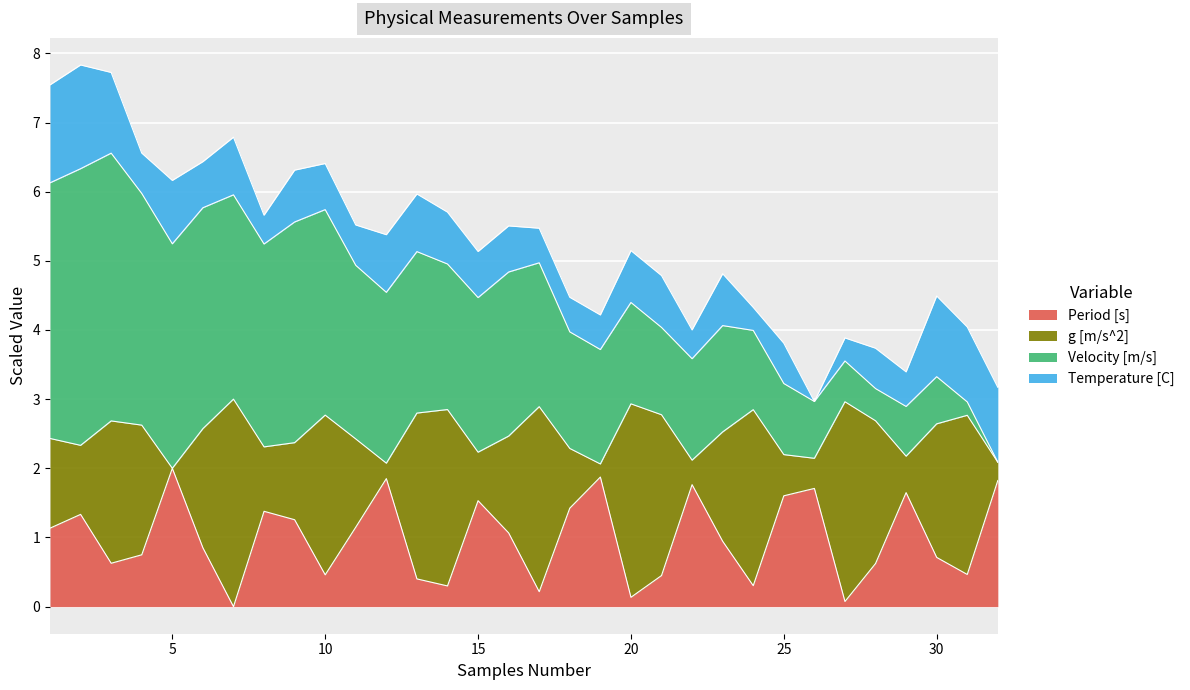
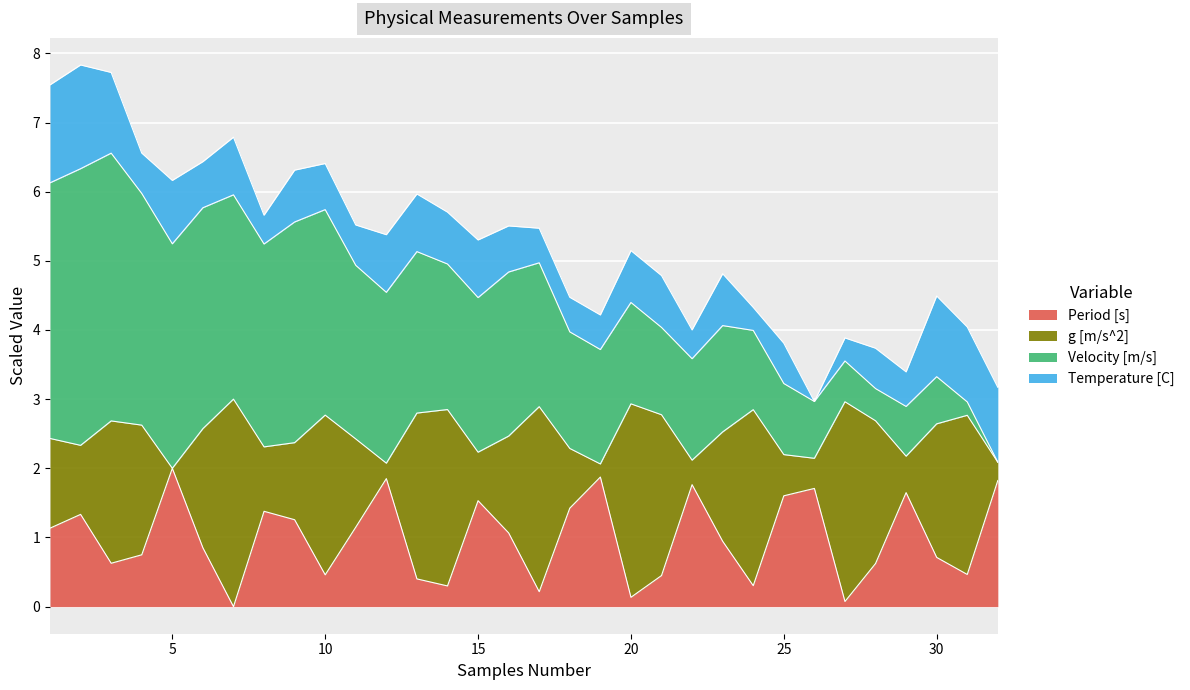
  {
    "Period [s]": {
      "10": 0.5,
      "15": 1.5,
      "20": 0.1,
      "25": 1.6,
      "30": 0.7
    },
    "g [m/s^2]": {
      "10": 2.3,
      "15": 0.7,
      "20": 2.8,
      "25": 0.6,
      "30": 1.9
    },
    "Velocity [m/s]": {
      "5": 3.2,
      "10": 3.0,
      "15": 2.2,
      "20": 1.5,
      "25": 1.0,
      "30": 0.7
    },
    "Temperature [C]": {
      "5": 0.9,
      "10": 0.7,
-     "15": 0.7,
+     "15": 0.8,
      "20": 0.7,
      "25": 0.6,
      "30": 1.2
    }
  }
